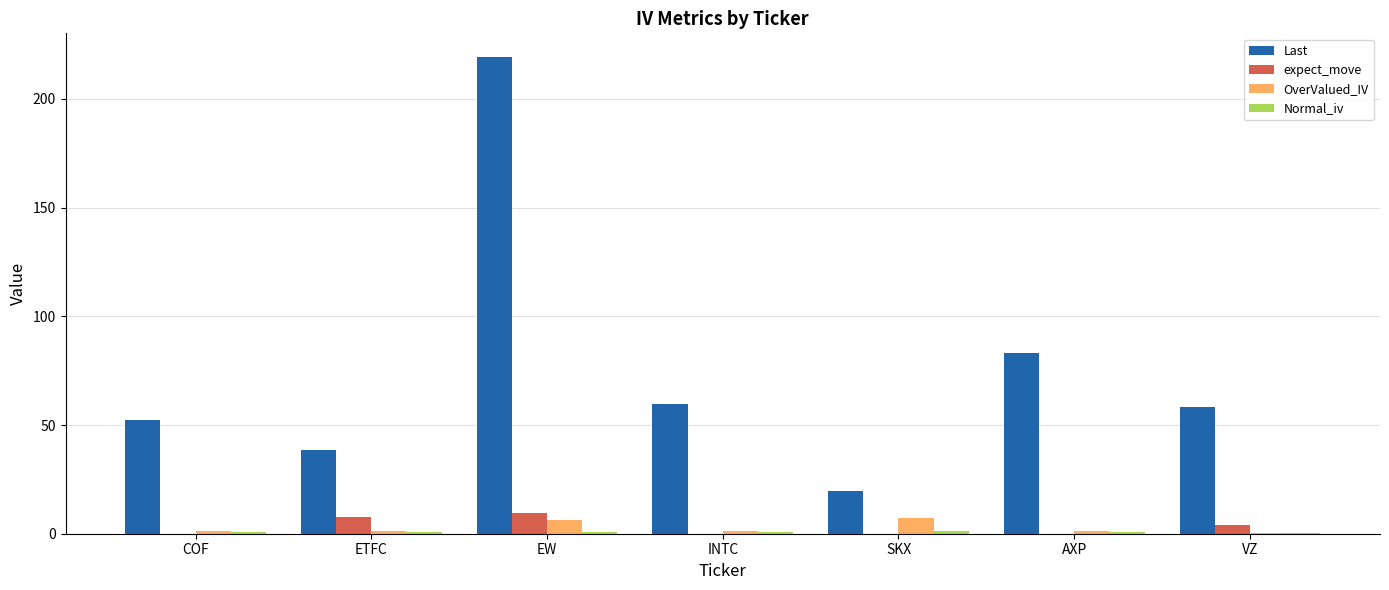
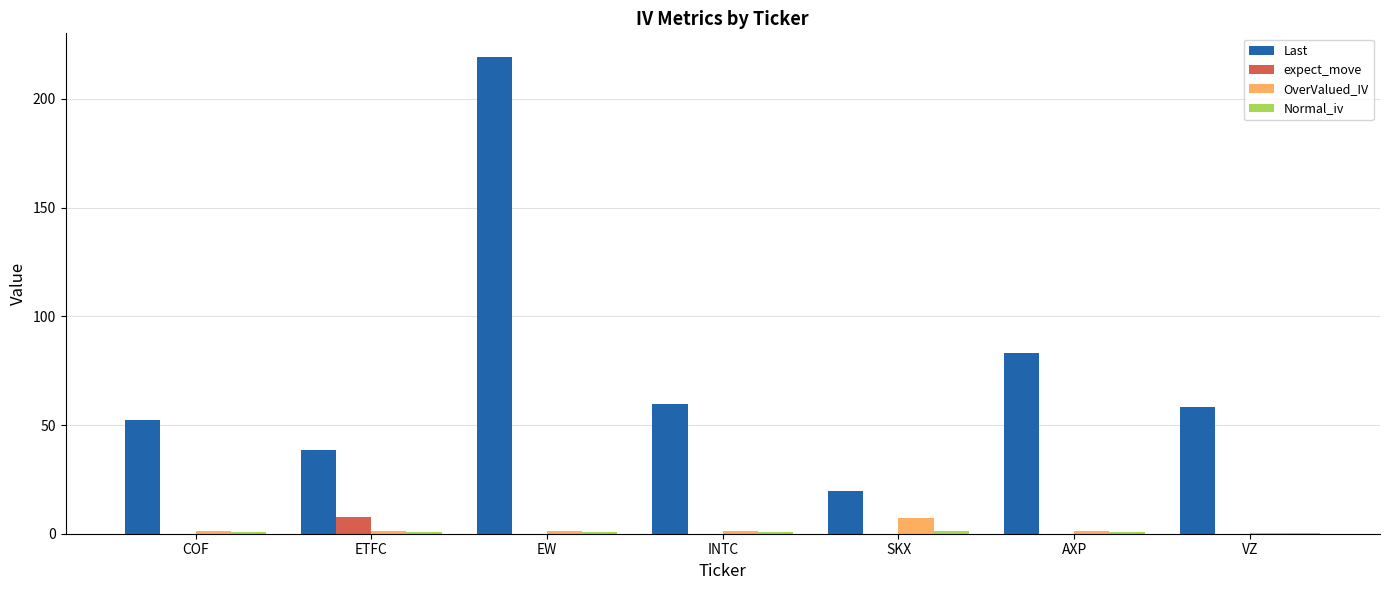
  {
    "Last": {
      "COF": 52,
      "ETFC": 39,
      "EW": 219,
      "INTC": 60,
      "SKX": 20,
      "AXP": 83,
      "VZ": 58
    },
    "expect_move": {
      "ETFC": 8,
-     "EW": 10,
-     "VZ": 4
+     "EW": 0,
+     "VZ": 0
    },
    "OverValued_IV": {
      "COF": 1,
      "ETFC": 1,
-     "EW": 7,
+     "EW": 1,
      "INTC": 1,
      "SKX": 7
    },
    "Normal_iv": {
      "SKX": 1
    }
  }
